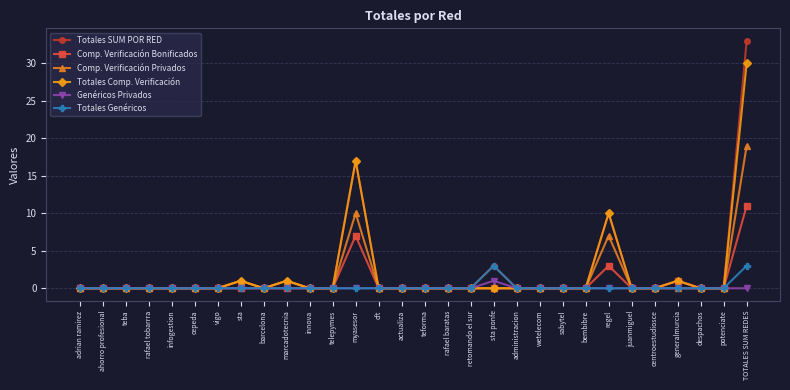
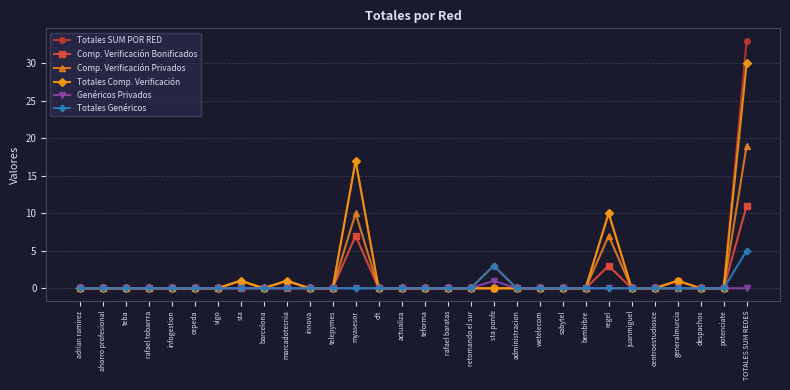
  {
    "Genéricos Privados": {
      "sta ponfe": 1,
      "TOTALES SUM REDES": 0
    },
    "Totales Genéricos": {
-     "TOTALES SUM REDES": 3
+     "TOTALES SUM REDES": 5
    }
  }
